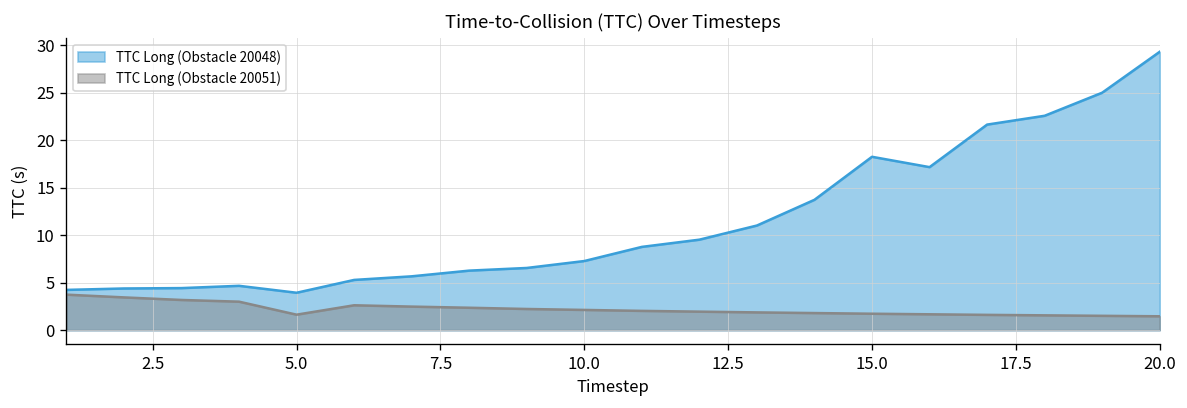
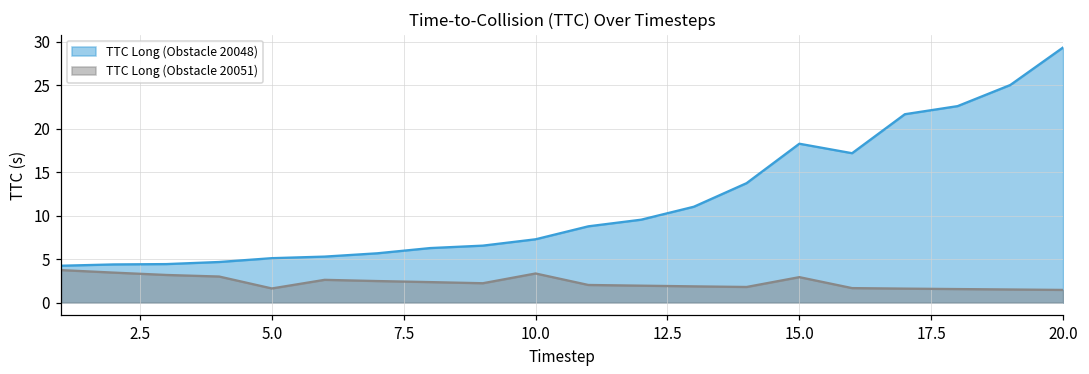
  {
    "TTC Long (Obstacle 20048)": {
-     "5.0": 4,
+     "5.0": 5,
      "10.0": 7,
      "15.0": 18,
      "20.0": 29
    },
    "TTC Long (Obstacle 20051)": {
      "5.0": 2,
-     "10.0": 2,
-     "15.0": 2,
+     "10.0": 3,
+     "15.0": 3,
      "20.0": 1
    }
  }
